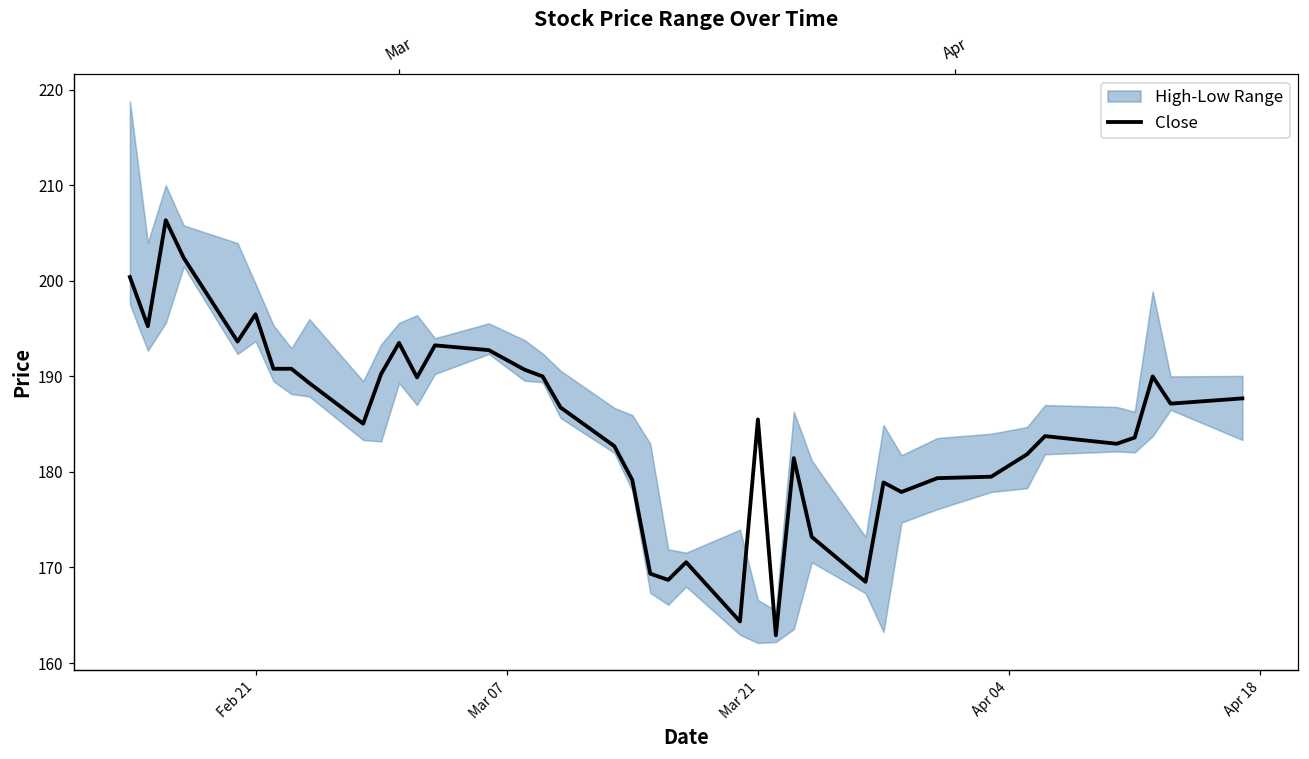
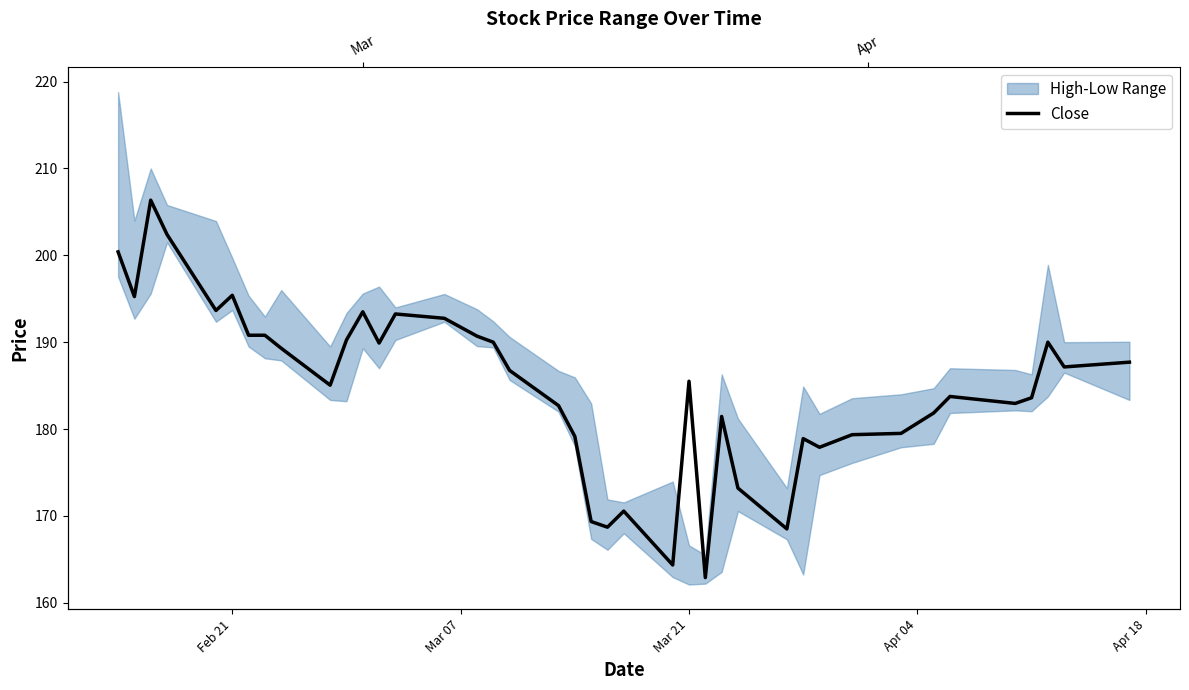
  {
    "Close": {
-     "Feb 21": 197,
+     "Feb 21": 195,
      "Mar": 194,
      "Mar 21": 186
    }
  }
